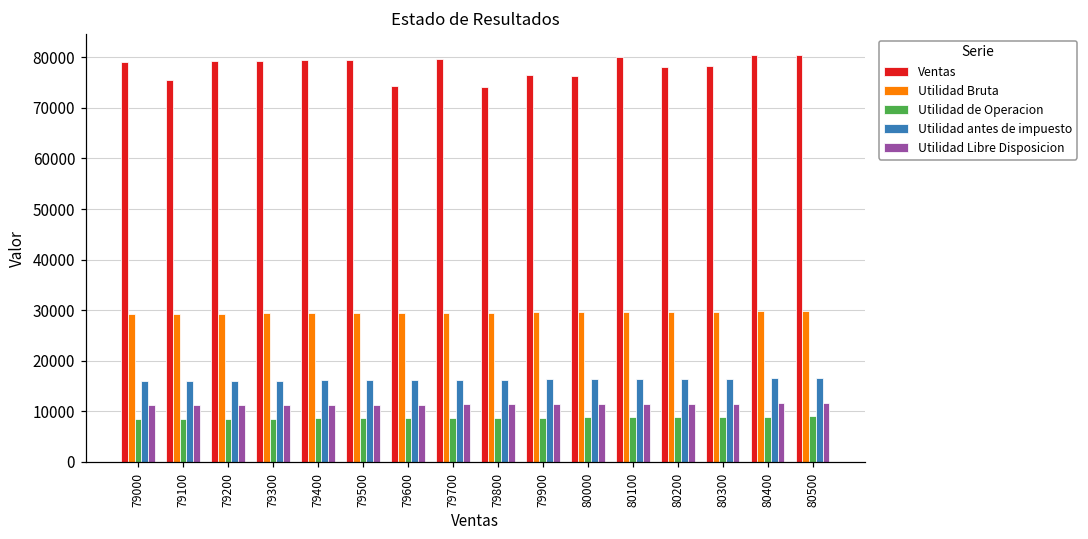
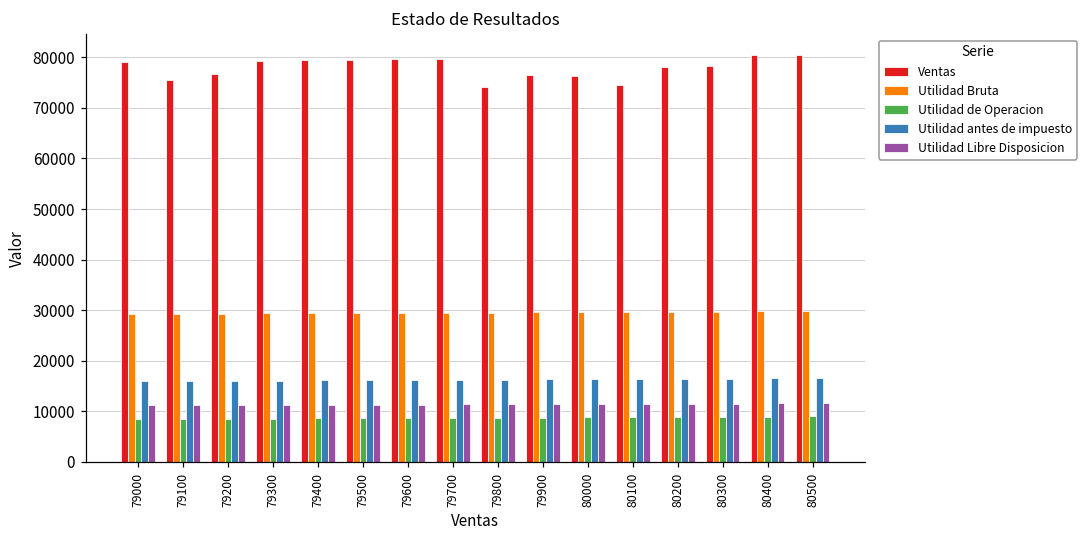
  {
    "Ventas": {
      "79000": 79000,
      "79100": 76000,
-     "79200": 79000,
+     "79200": 77000,
      "79300": 79000,
      "79400": 79000,
      "79500": 80000,
-     "79600": 74000,
+     "79600": 80000,
      "79700": 80000,
      "79800": 74000,
      "79900": 77000,
      "80000": 76000,
-     "80100": 80000,
+     "80100": 75000,
      "80200": 78000,
      "80300": 78000,
      "80400": 80000,
      "80500": 81000
    },
    "Utilidad Bruta": {
      "79000": 29000,
      "79100": 29000,
      "79200": 29000,
      "79300": 29000,
      "79400": 29000,
      "79500": 29000,
      "79600": 29000,
      "79700": 29000,
      "79800": 30000,
      "79900": 30000,
      "80000": 30000,
      "80100": 30000,
      "80200": 30000,
      "80300": 30000,
      "80400": 30000,
      "80500": 30000
    },
    "Utilidad de Operacion": {
      "79000": 8000,
      "79100": 8000,
      "79200": 9000,
      "79300": 9000,
      "79400": 9000,
      "79500": 9000,
      "79600": 9000,
      "79700": 9000,
      "79800": 9000,
      "79900": 9000,
      "80000": 9000,
      "80100": 9000,
      "80200": 9000,
      "80300": 9000,
      "80400": 9000,
      "80500": 9000
    },
    "Utilidad antes de impuesto": {
      "79000": 16000,
      "79100": 16000,
      "79200": 16000,
      "79300": 16000,
      "79400": 16000,
      "79500": 16000,
      "79600": 16000,
      "79700": 16000,
      "79800": 16000,
      "79900": 16000,
      "80000": 16000,
      "80100": 16000,
      "80200": 16000,
      "80300": 16000,
      "80400": 16000,
      "80500": 17000
    },
    "Utilidad Libre Disposicion": {
      "79000": 11000,
      "79100": 11000,
      "79200": 11000,
      "79300": 11000,
      "79400": 11000,
      "79500": 11000,
      "79600": 11000,
      "79700": 11000,
      "79800": 11000,
      "79900": 11000,
      "80000": 11000,
      "80100": 11000,
      "80200": 11000,
      "80300": 12000,
      "80400": 12000,
      "80500": 12000
    }
  }
